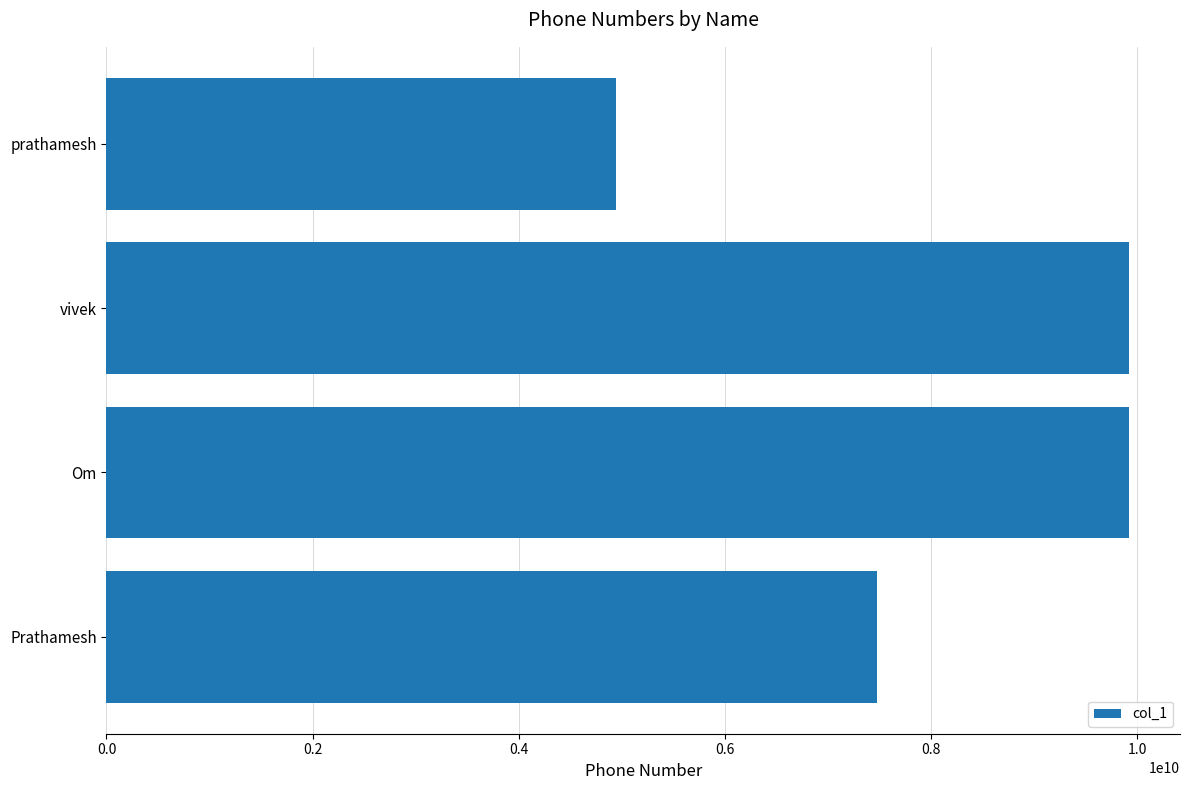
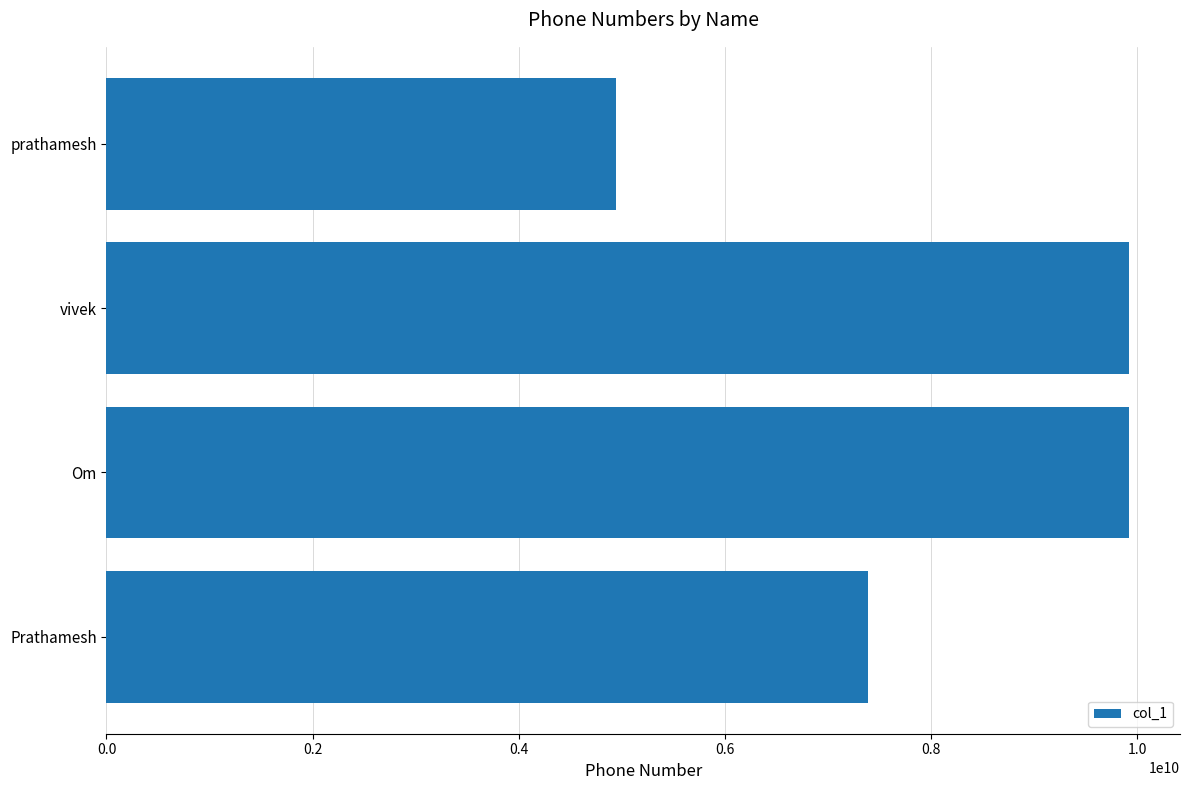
  {
    "prathamesh": 4950000000,
    "vivek": 9920000000,
    "Om": 9920000000,
-   "Prathamesh": 7480000000
+   "Prathamesh": 7390000000
  }
